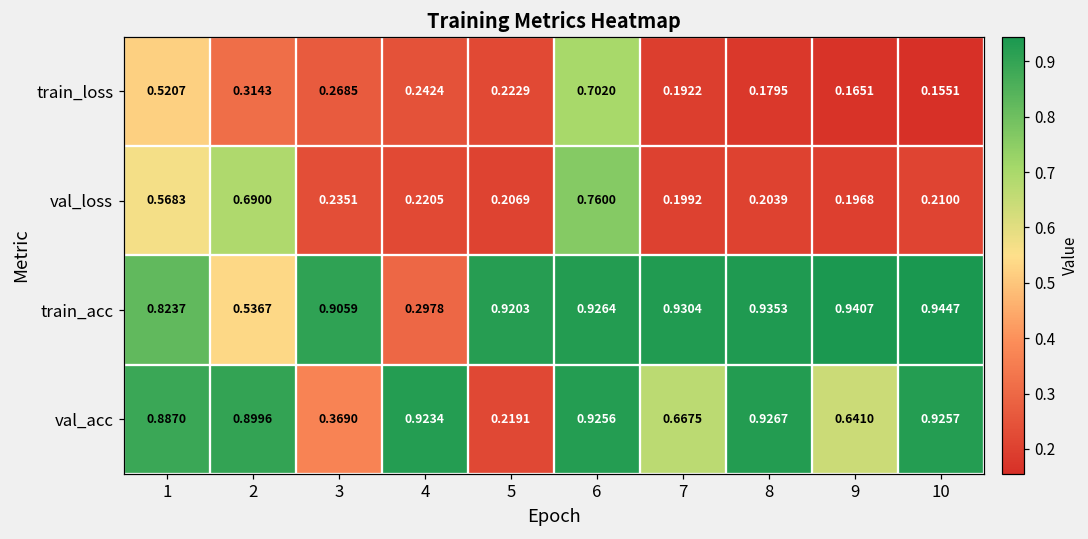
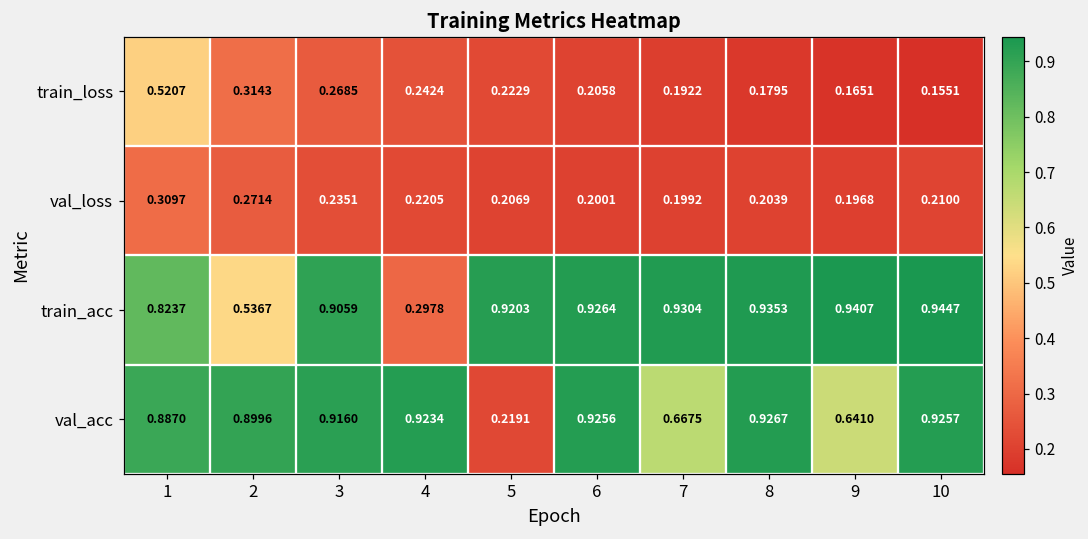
  {
    "train_loss": {
      "1": 0.5207,
      "2": 0.3143,
      "3": 0.2685,
      "4": 0.2424,
      "5": 0.2229,
-     "6": 0.7020,
+     "6": 0.2058,
      "7": 0.1922,
      "8": 0.1795,
      "9": 0.1651,
      "10": 0.1551
    },
    "val_loss": {
-     "1": 0.5683,
-     "2": 0.6900,
+     "1": 0.3097,
+     "2": 0.2714,
      "3": 0.2351,
      "4": 0.2205,
      "5": 0.2069,
-     "6": 0.7600,
+     "6": 0.2001,
      "7": 0.1992,
      "8": 0.2039,
      "9": 0.1968,
      "10": 0.2100
    },
    "train_acc": {
      "1": 0.8237,
      "2": 0.5367,
      "3": 0.9059,
      "4": 0.2978,
      "5": 0.9203,
      "6": 0.9264,
      "7": 0.9304,
      "8": 0.9353,
      "9": 0.9407,
      "10": 0.9447
    },
    "val_acc": {
      "1": 0.8870,
      "2": 0.8996,
-     "3": 0.3690,
+     "3": 0.9160,
      "4": 0.9234,
      "5": 0.2191,
      "6": 0.9256,
      "7": 0.6675,
      "8": 0.9267,
      "9": 0.6410,
      "10": 0.9257
    }
  }
